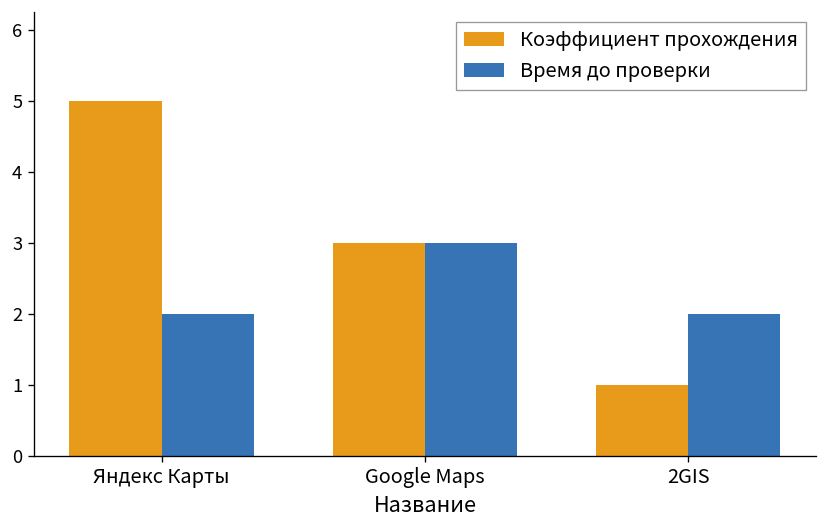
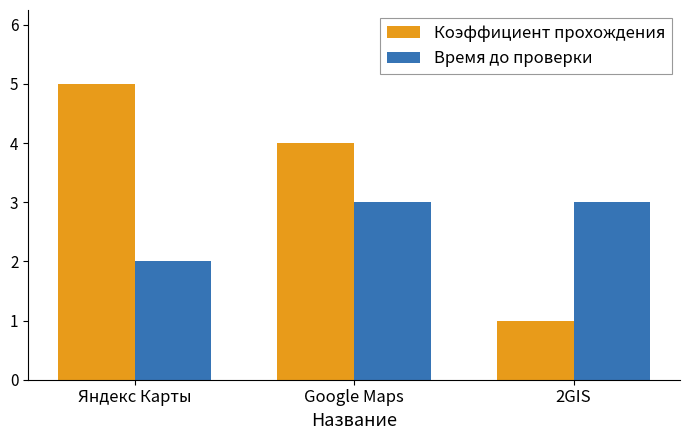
  {
    "Коэффициент прохождения": {
      "Яндекс Карты": 5,
-     "Google Maps": 3,
+     "Google Maps": 4,
      "2GIS": 1
    },
    "Время до проверки": {
      "Яндекс Карты": 2,
      "Google Maps": 3,
-     "2GIS": 2
+     "2GIS": 3
    }
  }
